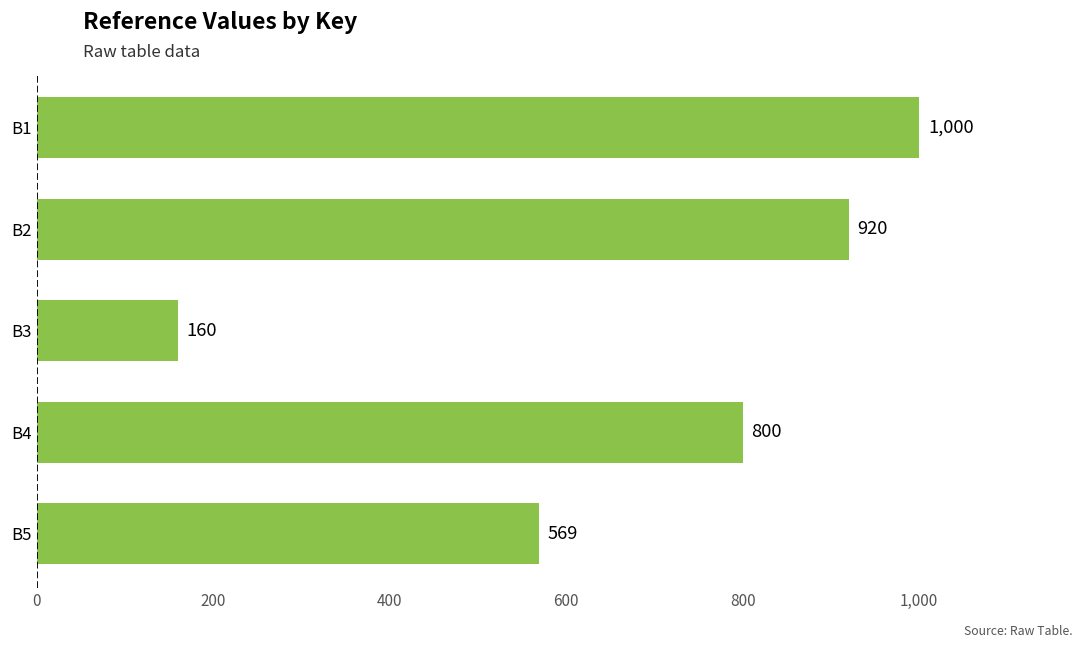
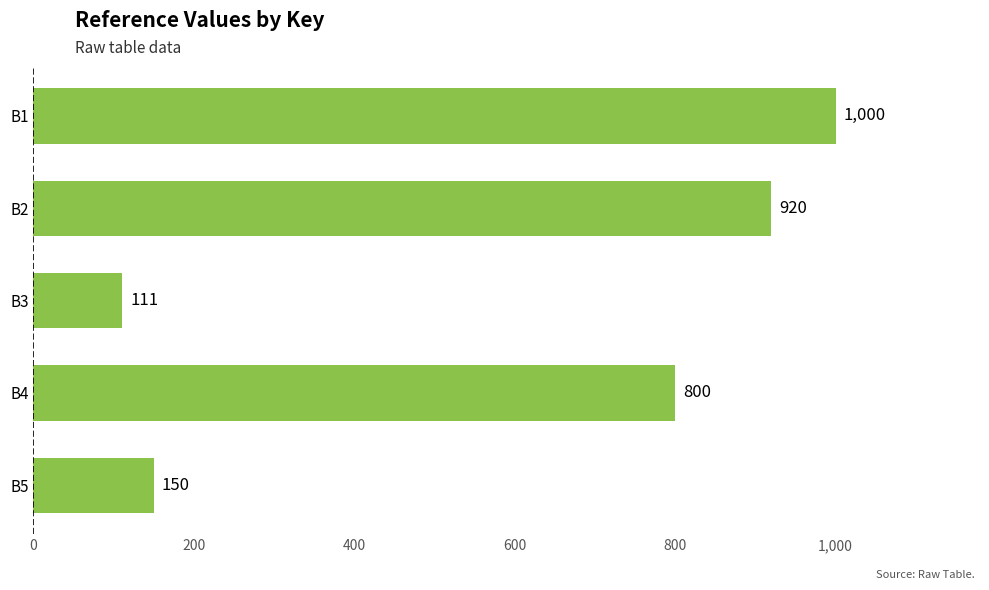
  {
    "B1": "1,000",
    "B2": "920",
-   "B3": "160",
+   "B3": "111",
    "B4": "800",
-   "B5": "569"
+   "B5": "150"
  }
